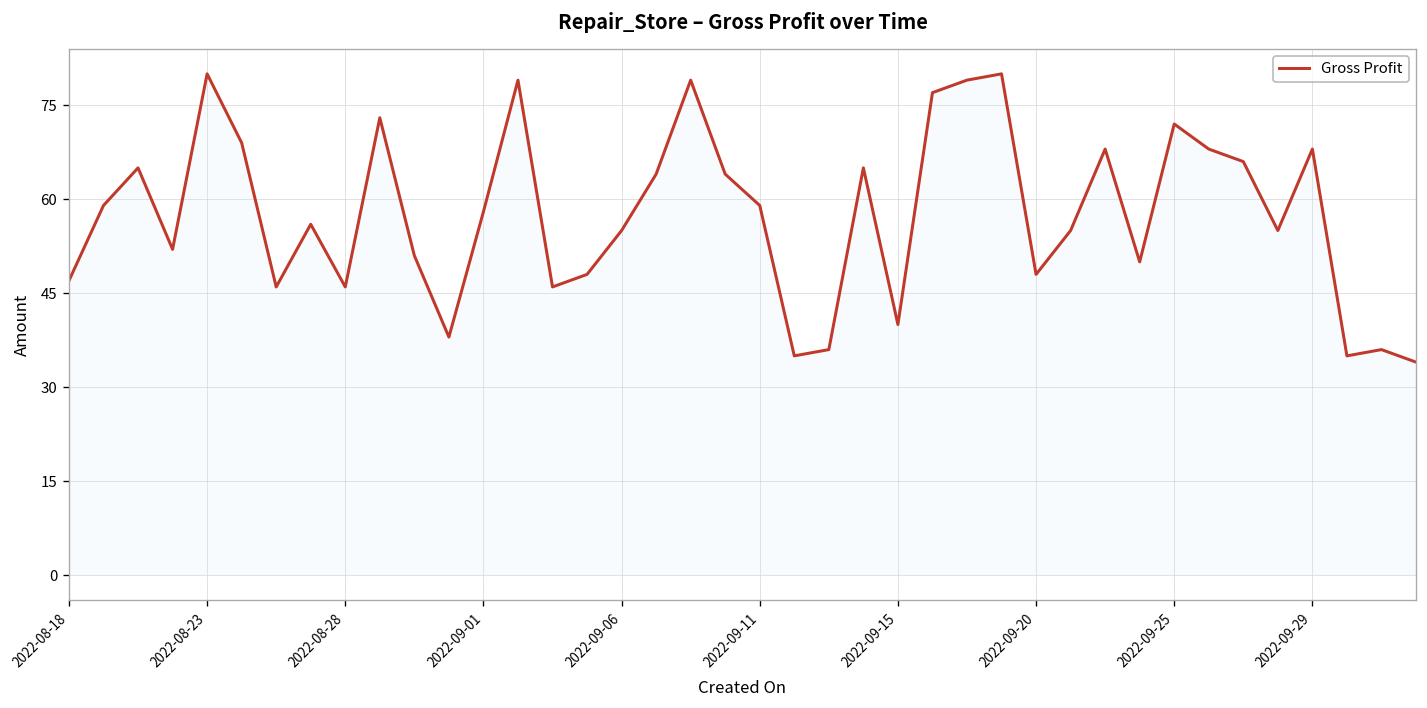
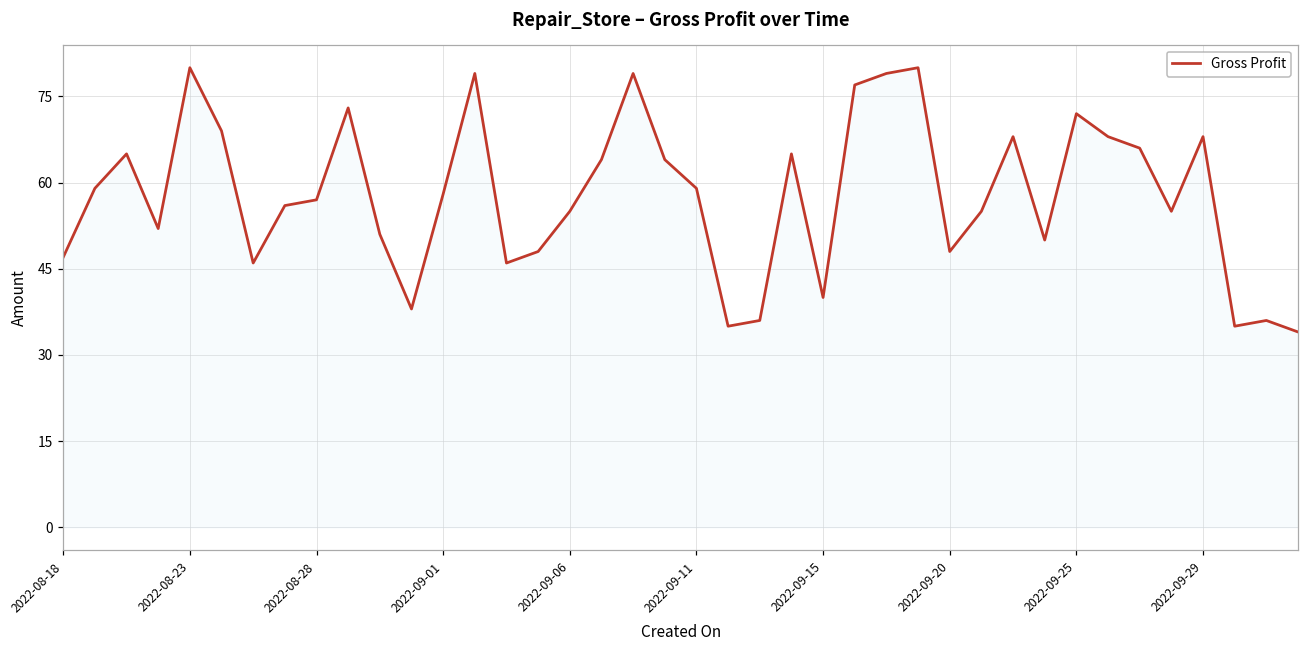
  {
    "2022-08-18": 47,
    "2022-08-23": 80,
-   "2022-08-28": 46,
+   "2022-08-28": 57,
    "2022-09-01": 58,
    "2022-09-06": 55,
    "2022-09-11": 59,
    "2022-09-15": 40,
    "2022-09-20": 48,
    "2022-09-25": 72,
    "2022-09-29": 68
  }
